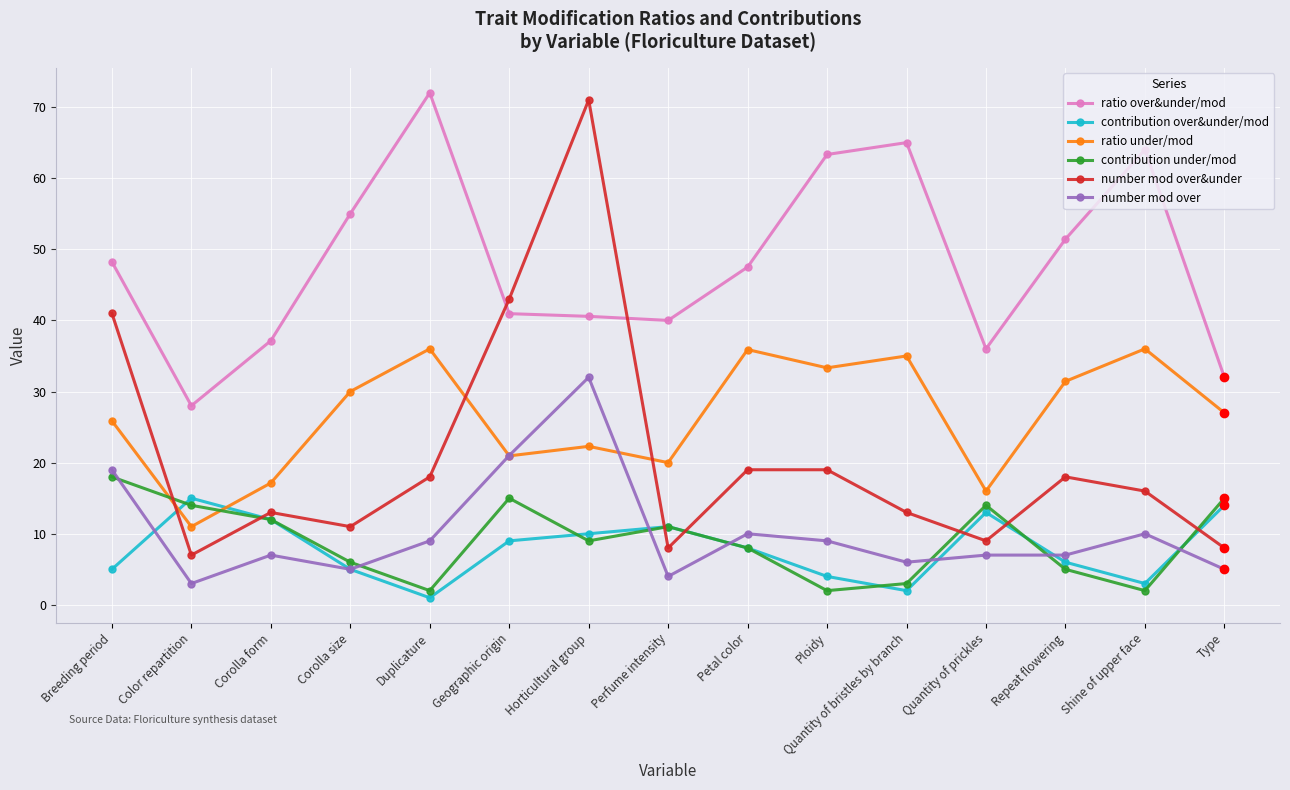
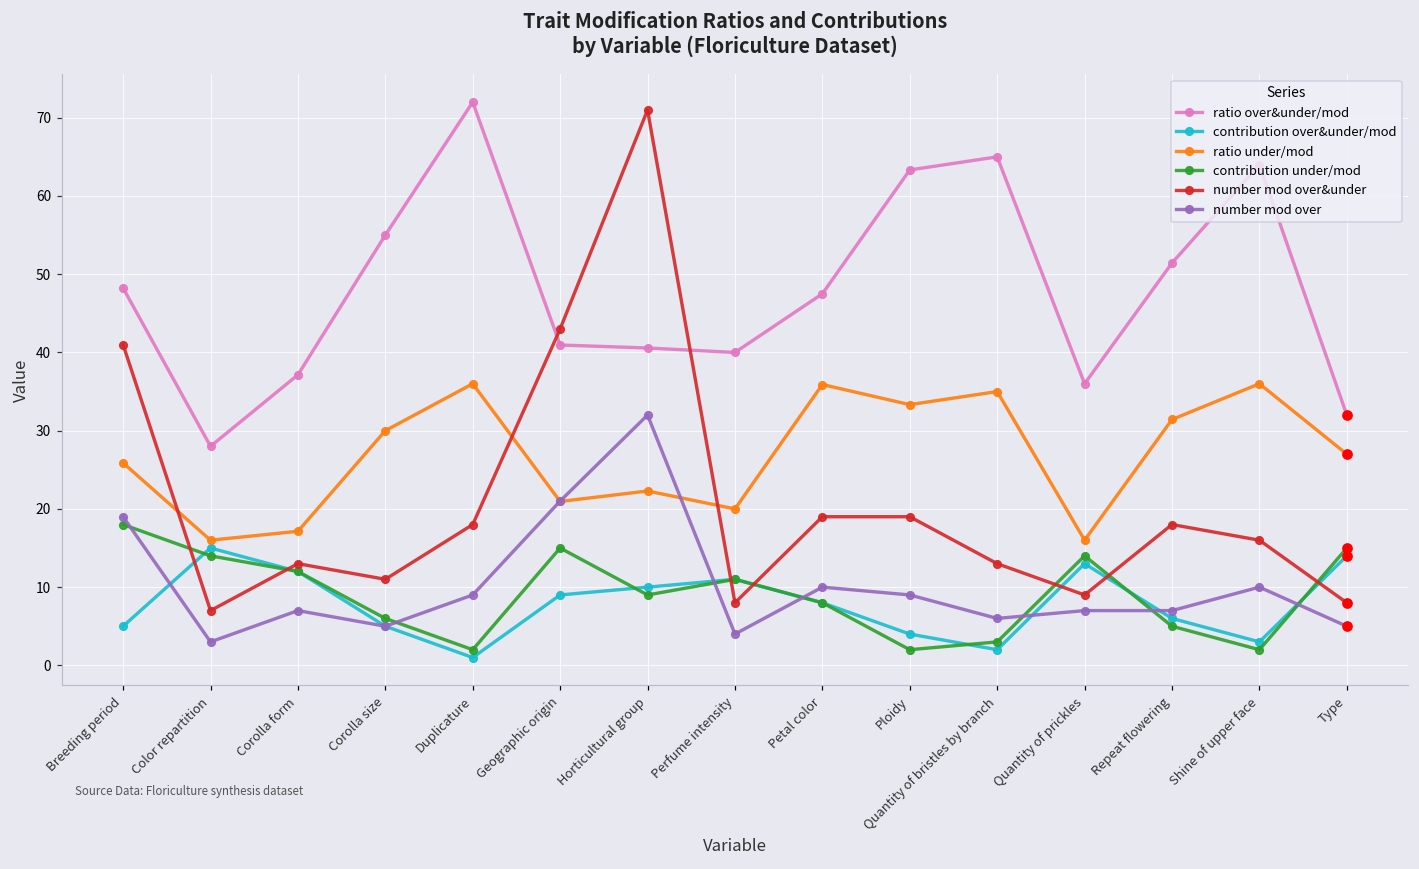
  {
    "ratio over&under/mod": {
      "Breeding period": 48,
      "Color repartition": 28,
      "Corolla form": 37,
      "Corolla size": 55,
      "Duplicature": 72,
      "Geographic origin": 41,
      "Horticultural group": 41,
      "Perfume intensity": 40,
      "Petal color": 48,
      "Ploidy": 63,
      "Quantity of bristles by branch": 65,
      "Quantity of prickles": 36,
      "Repeat flowering": 51
    },
    "contribution over&under/mod": {
      "Breeding period": 5,
      "Color repartition": 15,
      "Duplicature": 1,
      "Geographic origin": 9,
      "Horticultural group": 10,
      "Ploidy": 4,
      "Quantity of bristles by branch": 2,
      "Quantity of prickles": 13,
      "Repeat flowering": 6,
      "Shine of upper face": 3
    },
    "ratio under/mod": {
      "Breeding period": 26,
-     "Color repartition": 11,
+     "Color repartition": 16,
      "Corolla form": 17,
      "Corolla size": 30,
      "Duplicature": 36,
      "Horticultural group": 22,
      "Perfume intensity": 20,
      "Petal color": 36,
      "Ploidy": 33,
      "Quantity of bristles by branch": 35,
      "Quantity of prickles": 16,
      "Repeat flowering": 31,
      "Shine of upper face": 36
    },
    "contribution under/mod": {
      "Breeding period": 18,
      "Color repartition": 14,
      "Corolla size": 6,
      "Duplicature": 2,
      "Geographic origin": 15,
      "Horticultural group": 9,
      "Ploidy": 2,
      "Quantity of bristles by branch": 3,
      "Quantity of prickles": 14,
      "Repeat flowering": 5,
      "Shine of upper face": 2
    },
    "number mod over&under": {
      "Breeding period": 41,
      "Color repartition": 7,
      "Corolla form": 13,
      "Corolla size": 11,
      "Duplicature": 18,
      "Geographic origin": 43,
      "Horticultural group": 71,
      "Perfume intensity": 8,
      "Petal color": 19,
      "Ploidy": 19,
      "Quantity of bristles by branch": 13,
      "Quantity of prickles": 9,
      "Repeat flowering": 18,
      "Shine of upper face": 16
    },
    "number mod over": {
      "Breeding period": 19,
      "Color repartition": 3,
      "Corolla form": 7,
      "Duplicature": 9,
      "Horticultural group": 32,
      "Perfume intensity": 4,
      "Petal color": 10,
      "Ploidy": 9,
      "Quantity of bristles by branch": 6,
      "Quantity of prickles": 7,
      "Repeat flowering": 7,
      "Shine of upper face": 10
    }
  }
